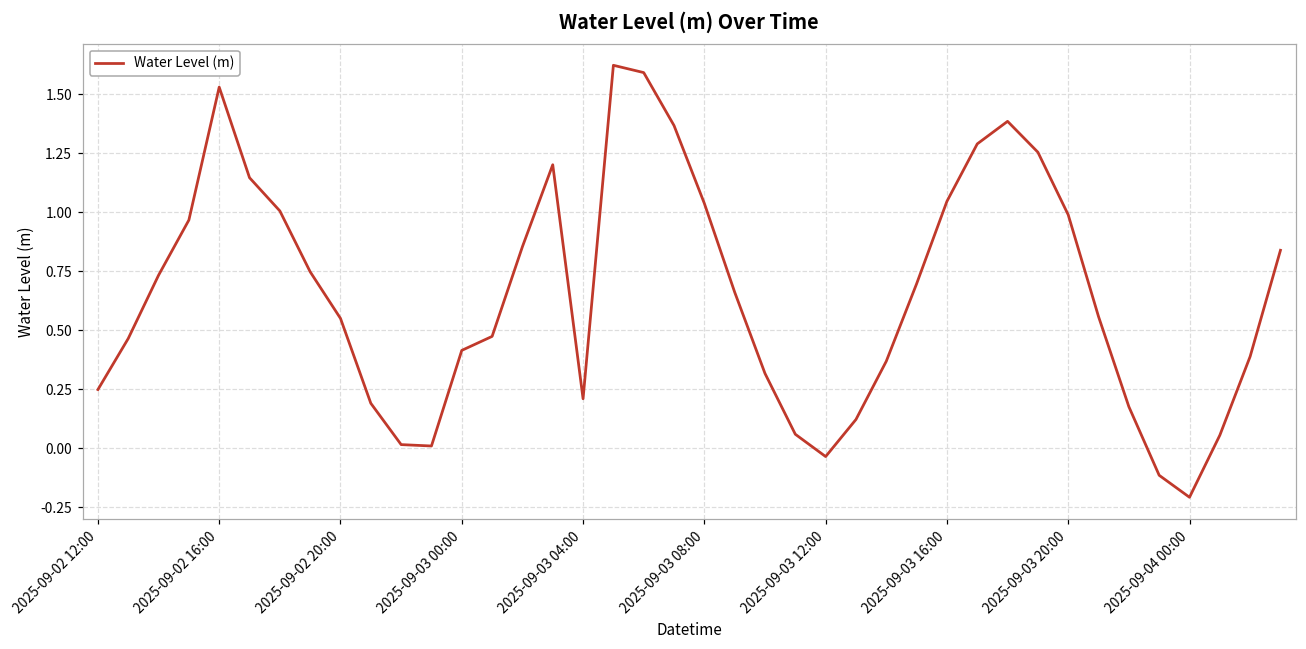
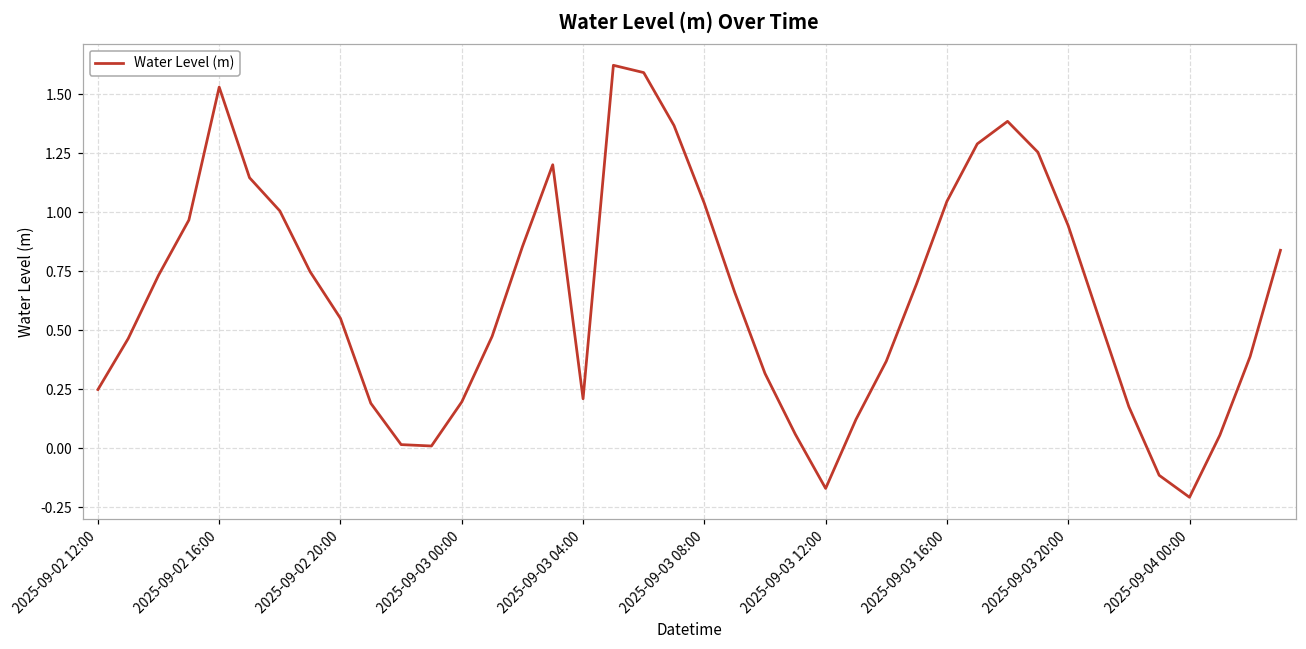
  {
    "2025-09-02 12:00": 0.25,
    "2025-09-02 16:00": 1.53,
    "2025-09-02 20:00": 0.55,
-   "2025-09-03 00:00": 0.41,
+   "2025-09-03 00:00": 0.20,
    "2025-09-03 04:00": 0.21,
    "2025-09-03 08:00": 1.04,
-   "2025-09-03 12:00": -0.04,
+   "2025-09-03 12:00": -0.17,
    "2025-09-03 16:00": 1.05,
-   "2025-09-03 20:00": 0.99,
+   "2025-09-03 20:00": 0.94,
    "2025-09-04 00:00": -0.21
  }
